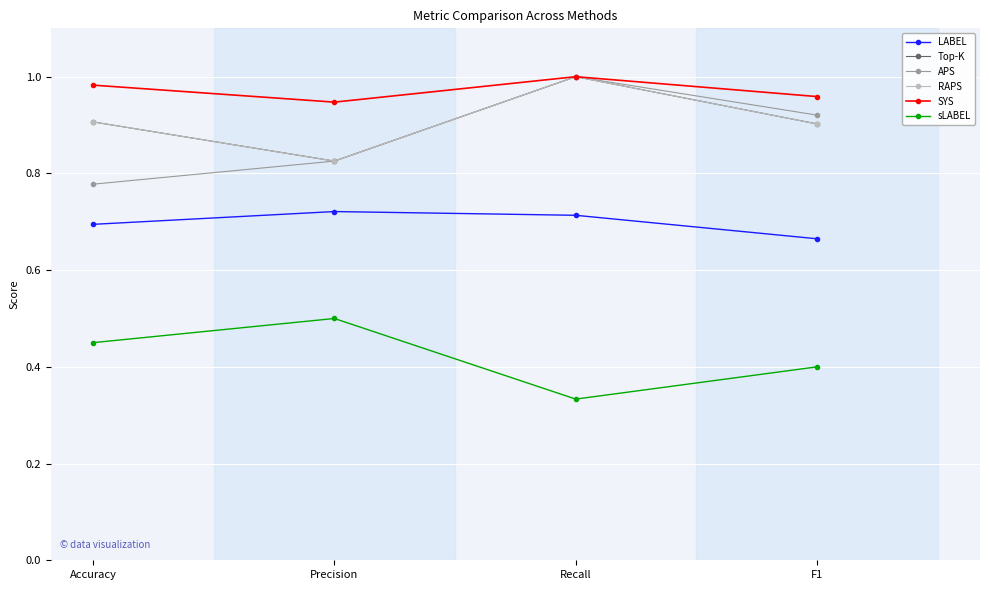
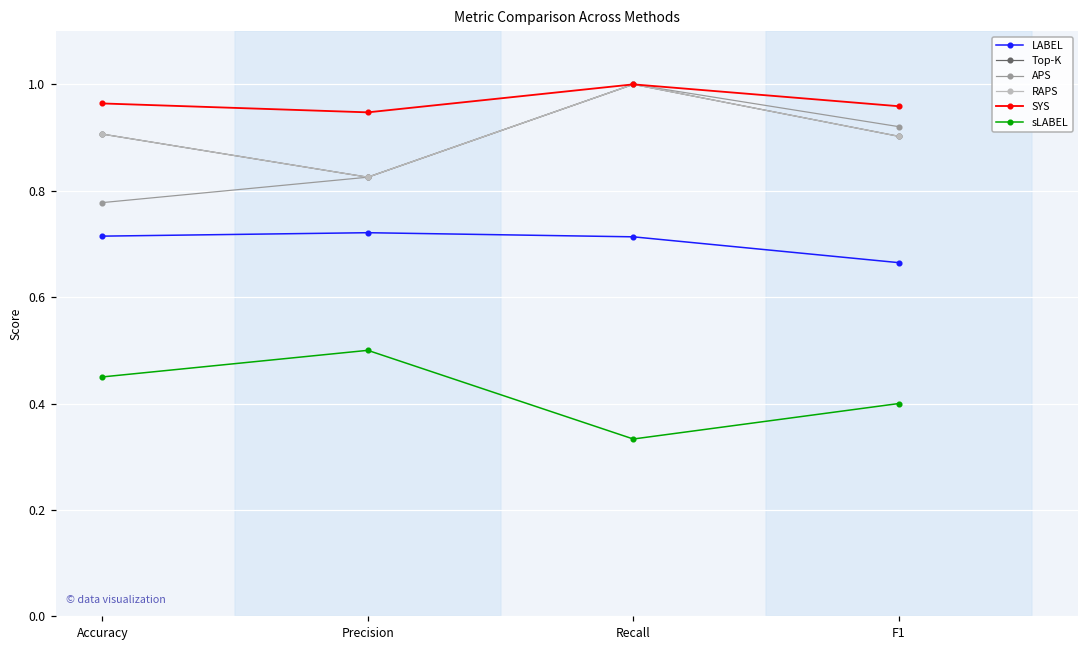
  {
    "LABEL": {
-     "Accuracy": 0.69,
+     "Accuracy": 0.71,
      "Precision": 0.72,
      "Recall": 0.71,
      "F1": 0.66
    },
    "SYS": {
-     "Accuracy": 0.98,
+     "Accuracy": 0.96,
      "Precision": 0.95,
      "F1": 0.96
    },
    "sLABEL": {
      "Accuracy": 0.45,
      "Precision": 0.50,
      "Recall": 0.33,
      "F1": 0.40
    }
  }
